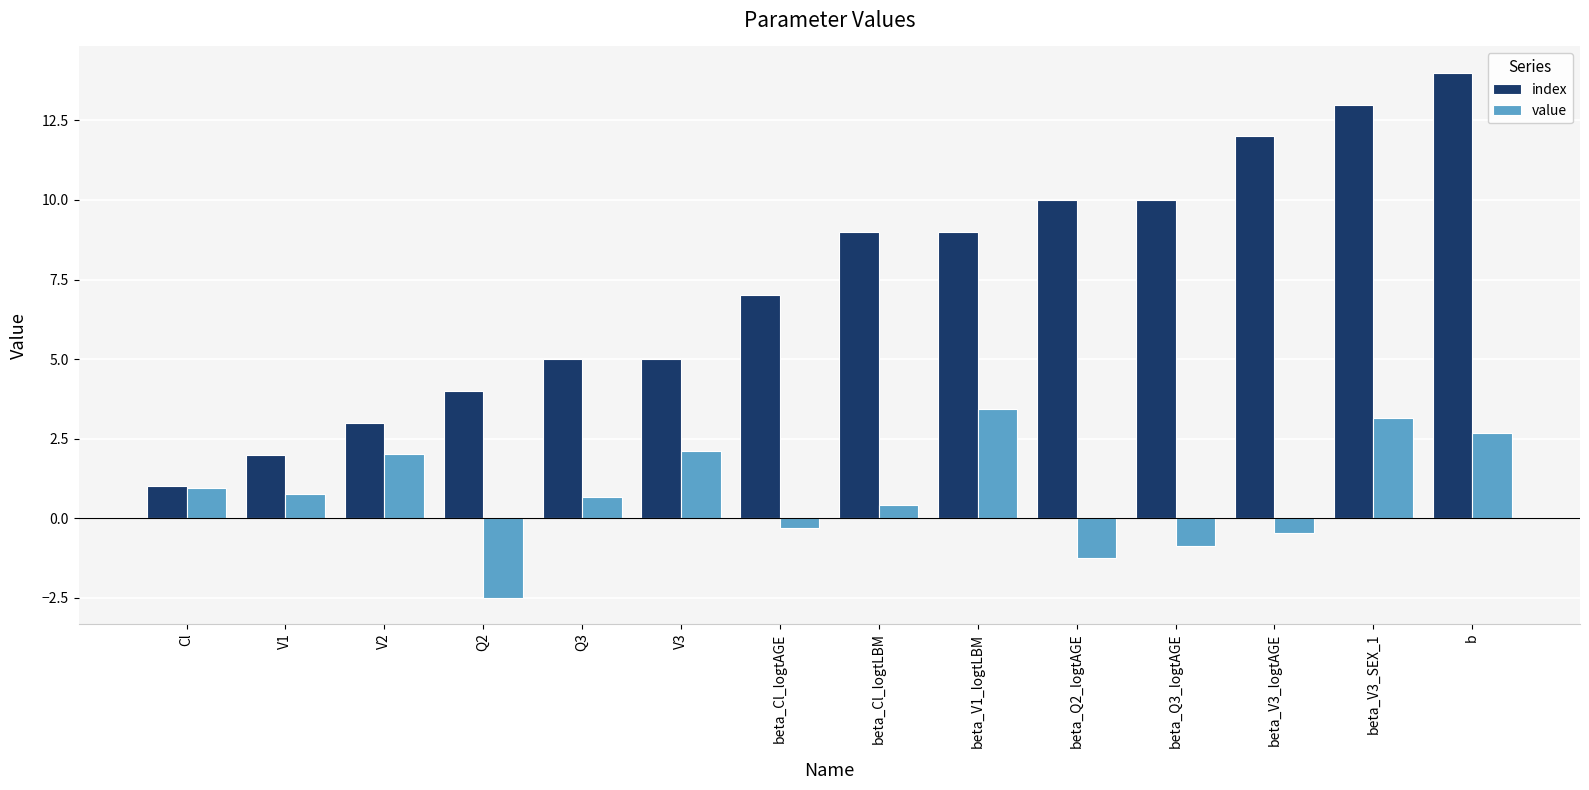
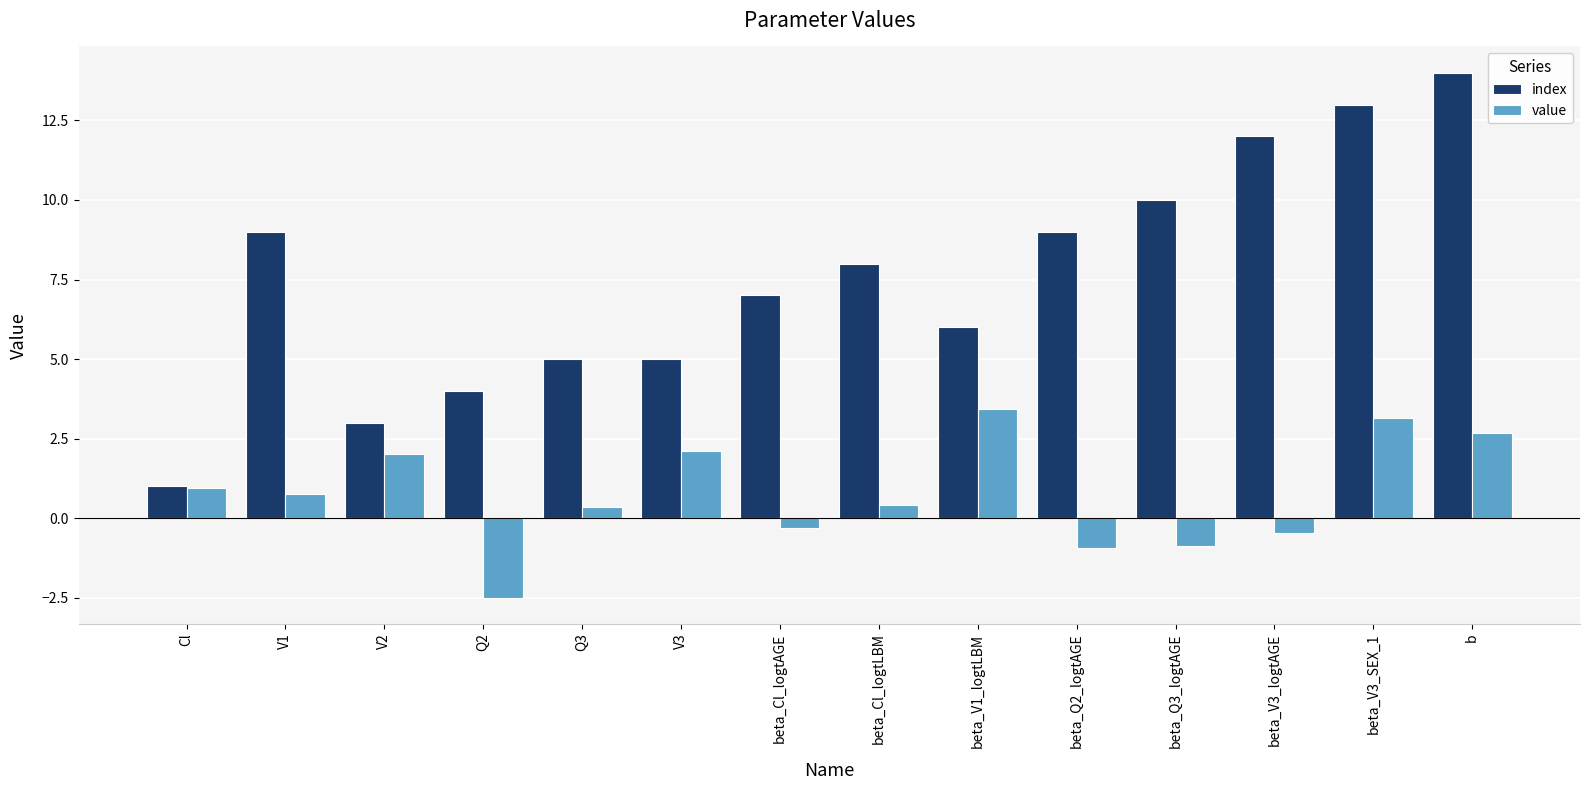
  {
    "index": {
      "Cl": 1,
-     "V1": 2,
+     "V1": 9,
      "V2": 3,
      "Q2": 4,
      "Q3": 5,
      "V3": 5,
      "beta_Cl_logtAGE": 7,
-     "beta_Cl_logtLBM": 9,
-     "beta_V1_logtLBM": 9,
-     "beta_Q2_logtAGE": 10,
+     "beta_Cl_logtLBM": 8,
+     "beta_V1_logtLBM": 6,
+     "beta_Q2_logtAGE": 9,
      "beta_Q3_logtAGE": 10,
      "beta_V3_logtAGE": 12,
      "beta_V3_SEX_1": 13,
      "b": 14
    },
    "value": {
      "Cl": 0.9,
      "V1": 0.8,
      "V2": 2.0,
      "Q2": -2.5,
-     "Q3": 0.7,
+     "Q3": 0.3,
      "V3": 2.1,
      "beta_Cl_logtAGE": -0.3,
      "beta_Cl_logtLBM": 0.4,
      "beta_V1_logtLBM": 3.4,
-     "beta_Q2_logtAGE": -1.2,
+     "beta_Q2_logtAGE": -1.0,
      "beta_Q3_logtAGE": -0.9,
      "beta_V3_logtAGE": -0.5,
      "beta_V3_SEX_1": 3.1,
      "b": 2.7
    }
  }
